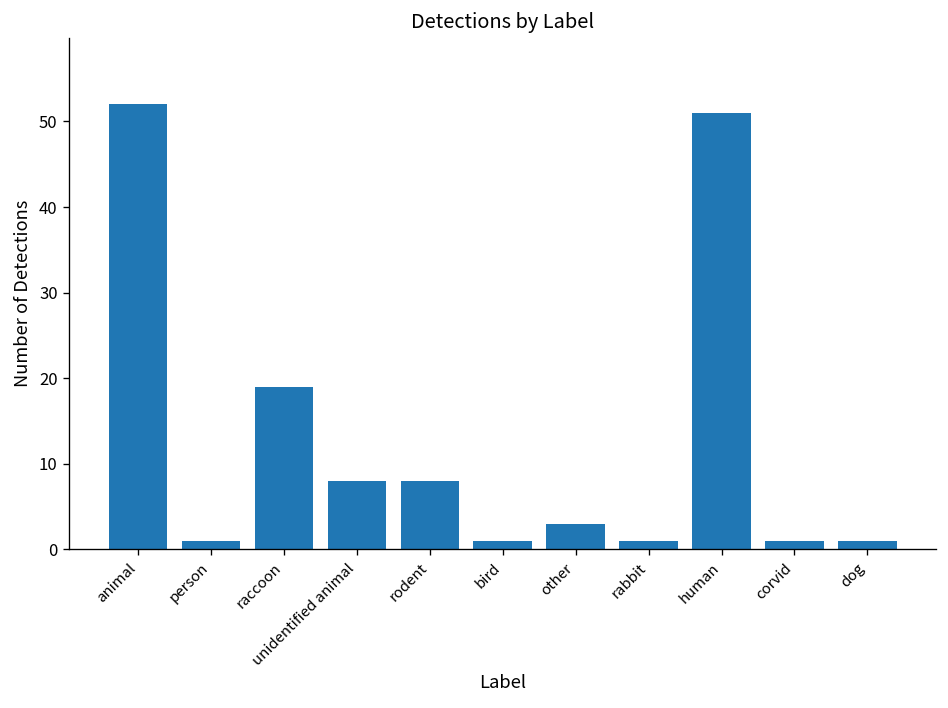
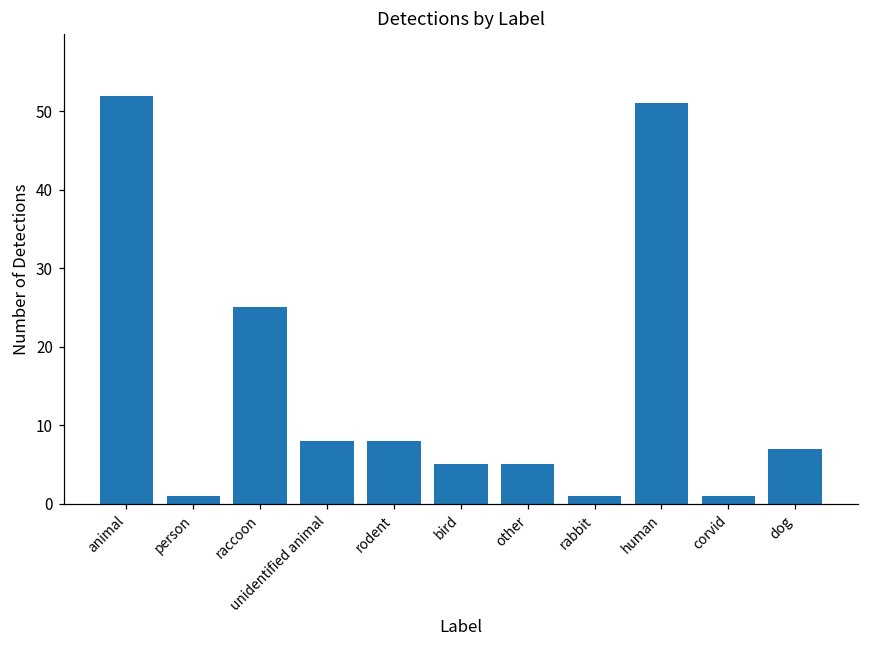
  {
    "animal": 52,
    "person": 1,
-   "raccoon": 19,
+   "raccoon": 25,
    "unidentified animal": 8,
    "rodent": 8,
-   "bird": 1,
-   "other": 3,
+   "bird": 5,
+   "other": 5,
    "rabbit": 1,
    "human": 51,
    "corvid": 1,
-   "dog": 1
+   "dog": 7
  }
